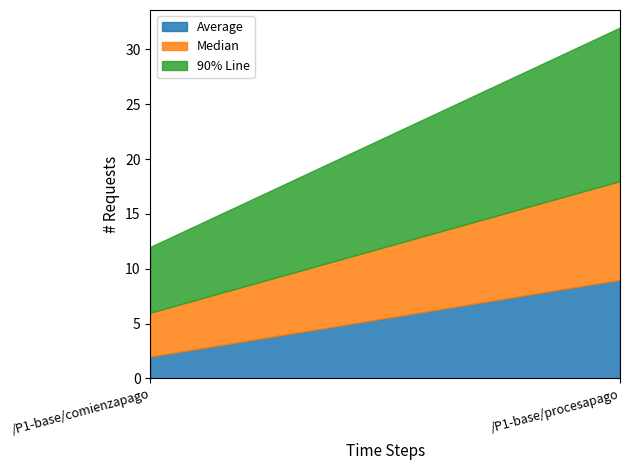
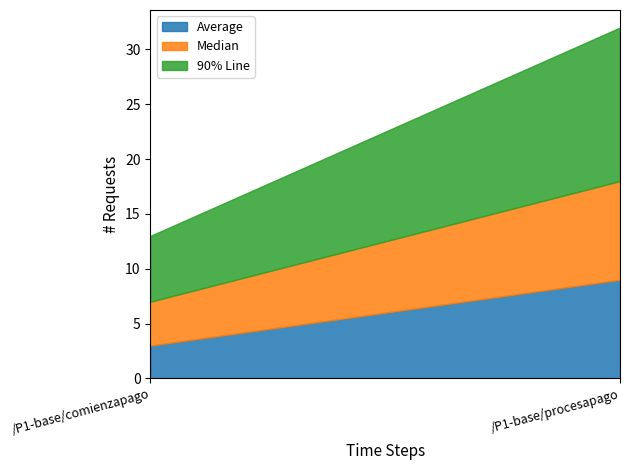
  {
    "Average": {
-     "/P1-base/comienzapago": 2,
+     "/P1-base/comienzapago": 3,
      "/P1-base/procesapago": 9
    },
    "Median": {
      "/P1-base/comienzapago": 4,
      "/P1-base/procesapago": 9
    },
    "90% Line": {
      "/P1-base/comienzapago": 6,
      "/P1-base/procesapago": 14
    }
  }
